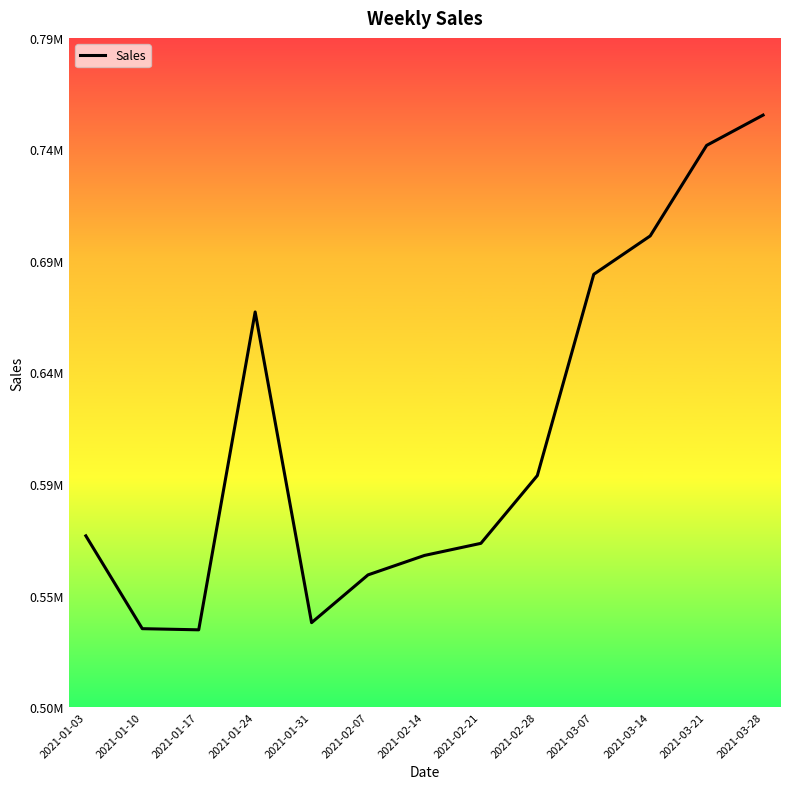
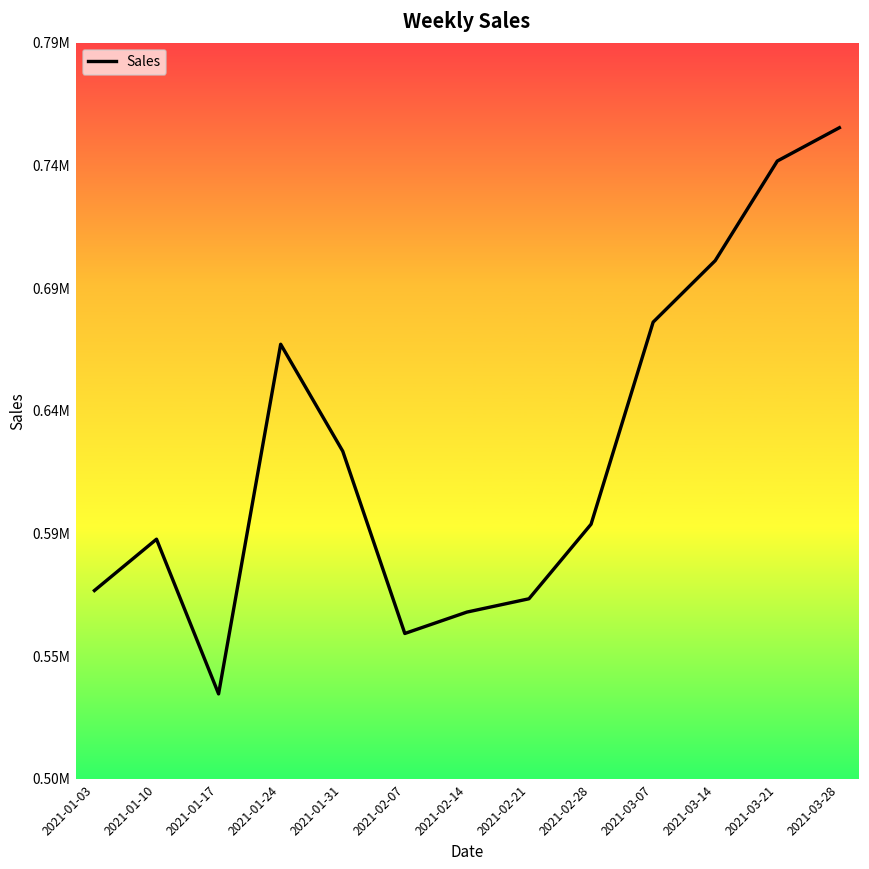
  {
    "2021-01-03": 571000,
-   "2021-01-10": 532000,
+   "2021-01-10": 592000,
    "2021-01-17": 531000,
    "2021-01-24": 668000,
-   "2021-01-31": 534000,
+   "2021-01-31": 626000,
    "2021-02-07": 555000,
    "2021-02-14": 563000,
    "2021-02-21": 568000,
    "2021-02-28": 597000,
-   "2021-03-07": 684000,
+   "2021-03-07": 676000,
    "2021-03-14": 700000,
    "2021-03-21": 739000,
    "2021-03-28": 752000
  }
